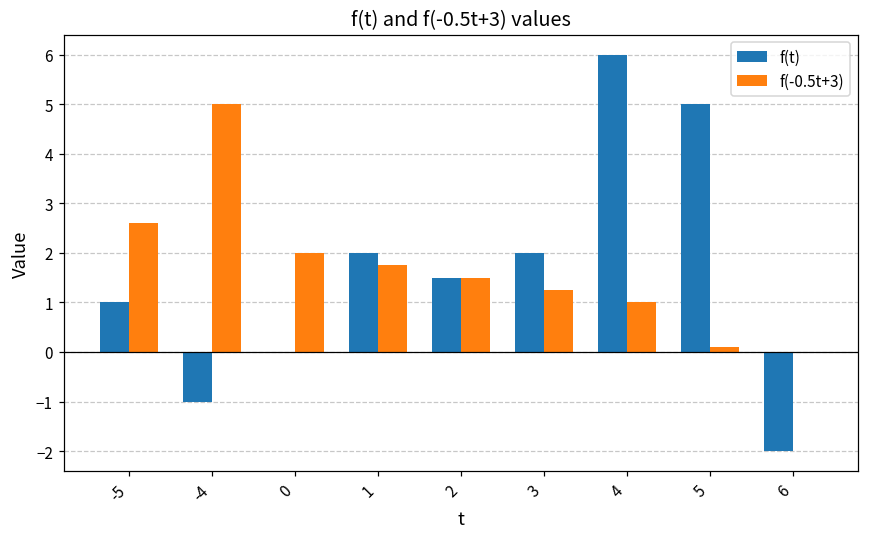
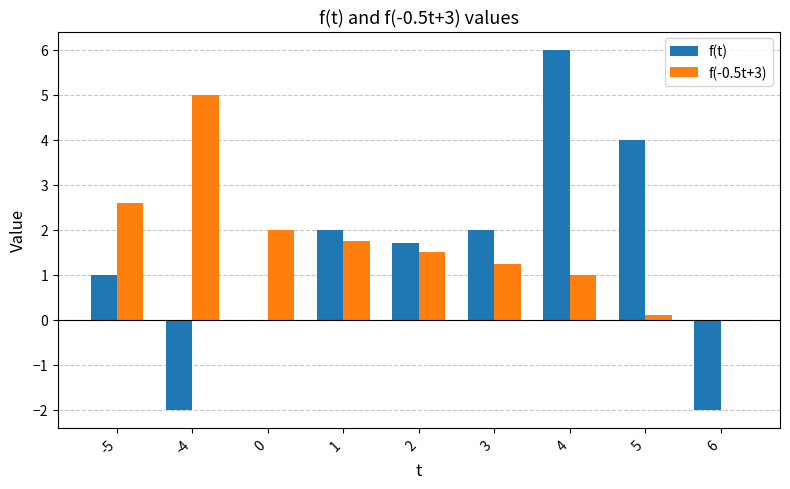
  {
    "f(t)": {
      "-5": 1.0,
-     "-4": -1,
+     "-4": -2,
      "0": 0.0,
      "1": 2.0,
-     "2": 1.5,
+     "2": 1.7,
      "3": 2.0,
      "4": 6.0,
-     "5": 5,
+     "5": 4,
      "6": -2.0
    },
    "f(-0.5t+3)": {
      "-5": 2.6,
      "-4": 5.0,
      "0": 2.0,
      "1": 1.8,
      "2": 1.5,
      "3": 1.3,
      "4": 1.0,
      "5": 0.1,
      "6": 0.0
    }
  }
